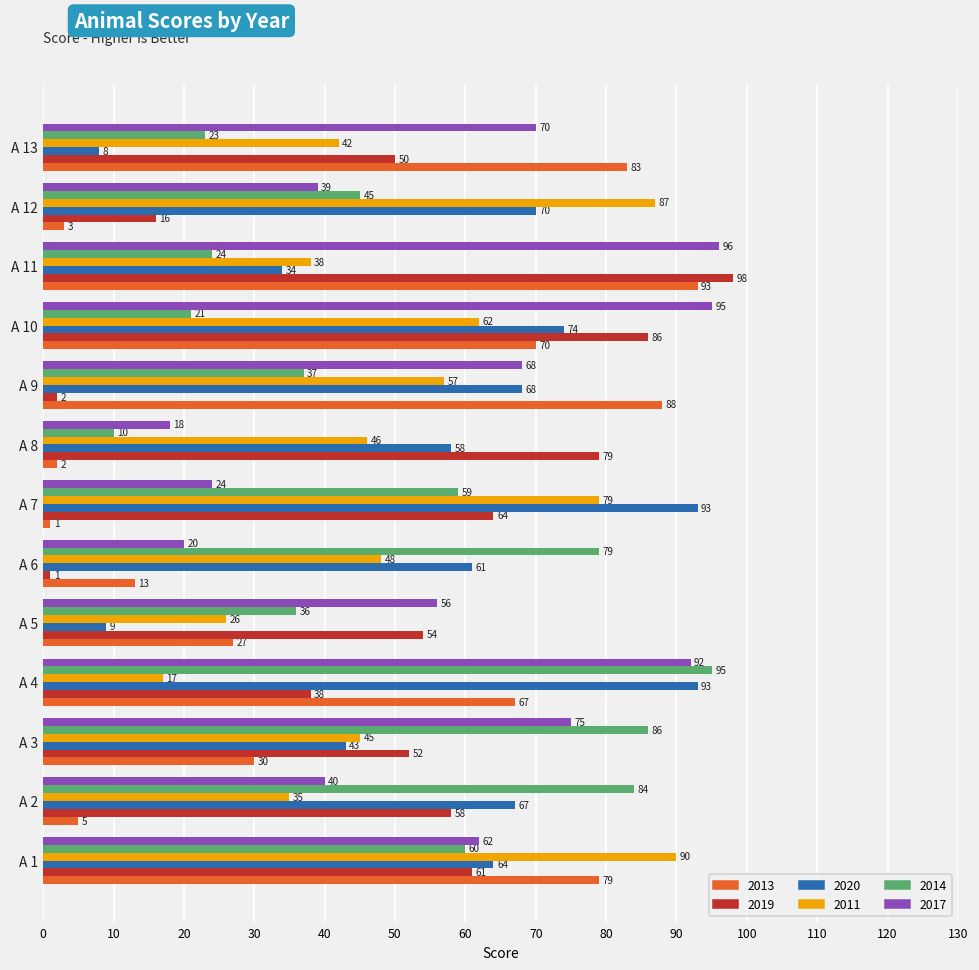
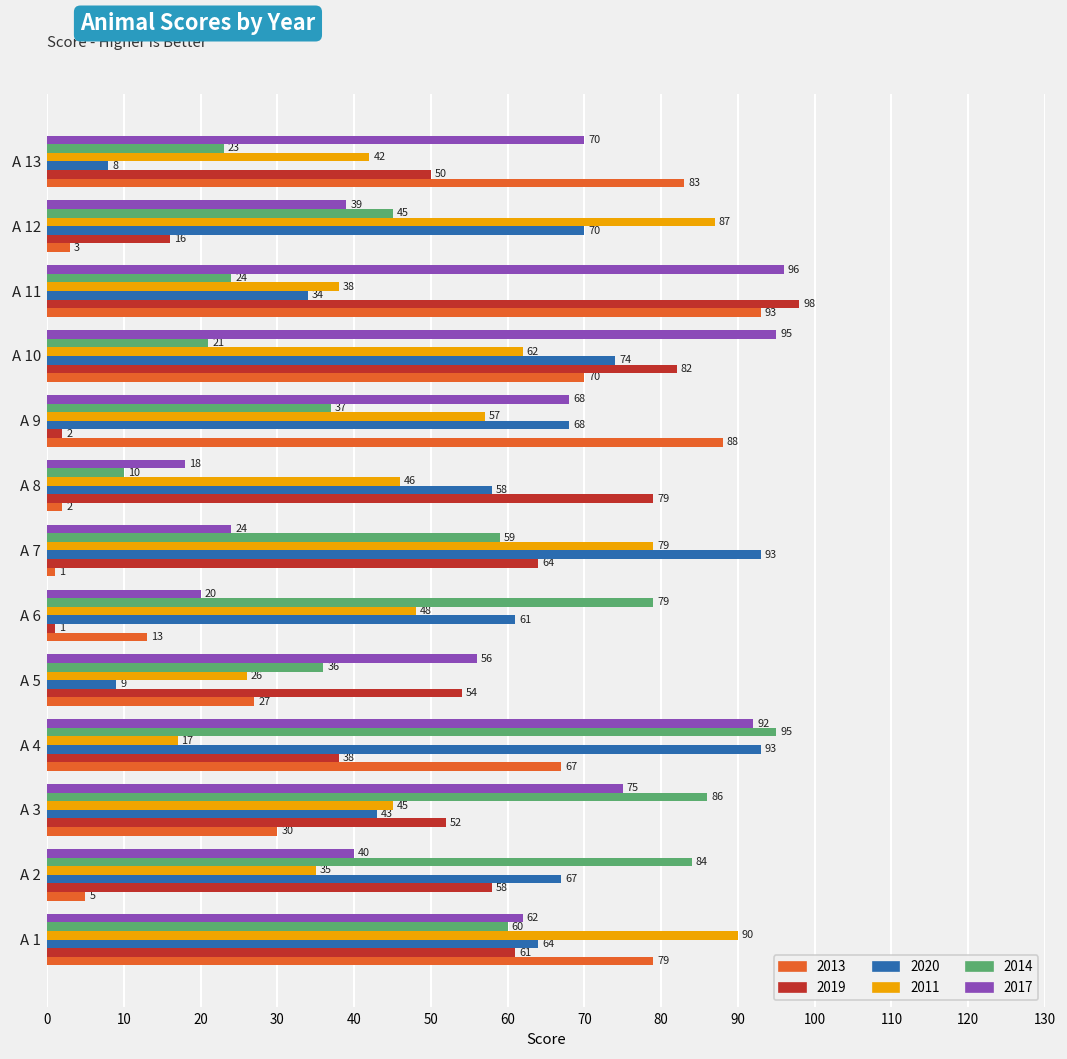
  {
    "2013": {
      "A 13": 83,
      "A 12": 3,
      "A 11": 93,
      "A 10": 70,
      "A 9": 88,
      "A 8": 2,
      "A 7": 1,
      "A 6": 13,
      "A 5": 27,
      "A 4": 67,
      "A 3": 30,
      "A 2": 5,
      "A 1": 79
    },
    "2019": {
      "A 13": 50,
      "A 12": 16,
      "A 11": 98,
-     "A 10": 86,
+     "A 10": 82,
      "A 9": 2,
      "A 8": 79,
      "A 7": 64,
      "A 6": 1,
      "A 5": 54,
      "A 4": 38,
      "A 3": 52,
      "A 2": 58,
      "A 1": 61
    },
    "2020": {
      "A 13": 8,
      "A 12": 70,
      "A 11": 34,
      "A 10": 74,
      "A 9": 68,
      "A 8": 58,
      "A 7": 93,
      "A 6": 61,
      "A 5": 9,
      "A 4": 93,
      "A 3": 43,
      "A 2": 67,
      "A 1": 64
    },
    "2011": {
      "A 13": 42,
      "A 12": 87,
      "A 11": 38,
      "A 10": 62,
      "A 9": 57,
      "A 8": 46,
      "A 7": 79,
      "A 6": 48,
      "A 5": 26,
      "A 4": 17,
      "A 3": 45,
      "A 2": 35,
      "A 1": 90
    },
    "2014": {
      "A 13": 23,
      "A 12": 45,
      "A 11": 24,
      "A 10": 21,
      "A 9": 37,
      "A 8": 10,
      "A 7": 59,
      "A 6": 79,
      "A 5": 36,
      "A 4": 95,
      "A 3": 86,
      "A 2": 84,
      "A 1": 60
    },
    "2017": {
      "A 13": 70,
      "A 12": 39,
      "A 11": 96,
      "A 10": 95,
      "A 9": 68,
      "A 8": 18,
      "A 7": 24,
      "A 6": 20,
      "A 5": 56,
      "A 4": 92,
      "A 3": 75,
      "A 2": 40,
      "A 1": 62
    }
  }
